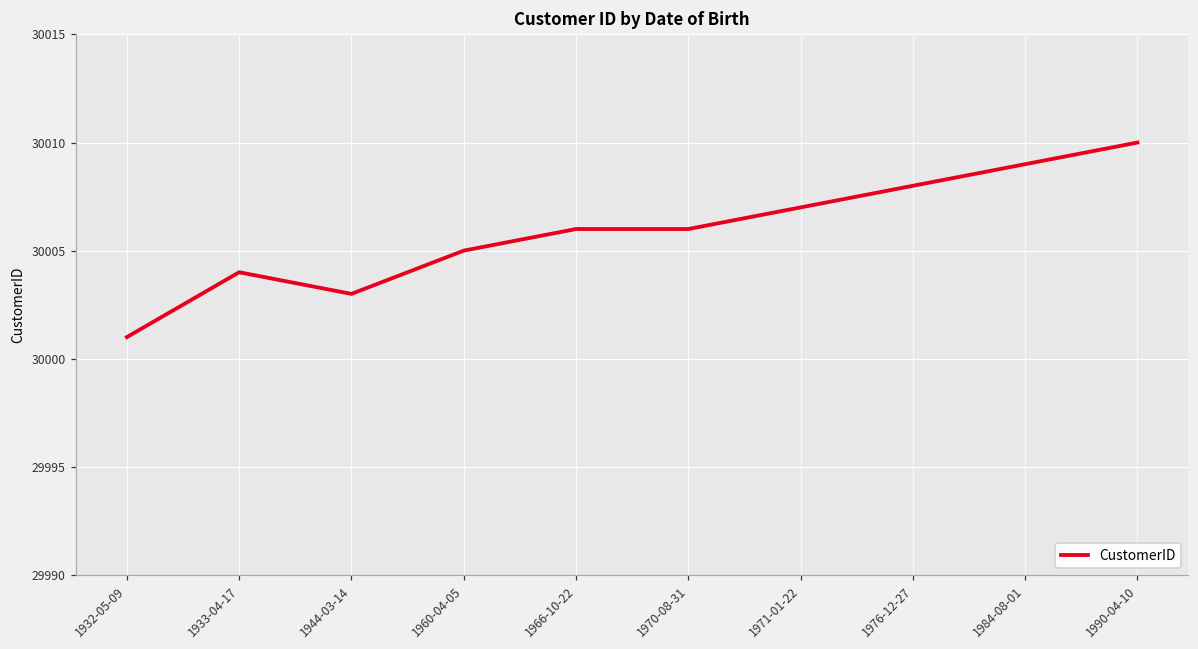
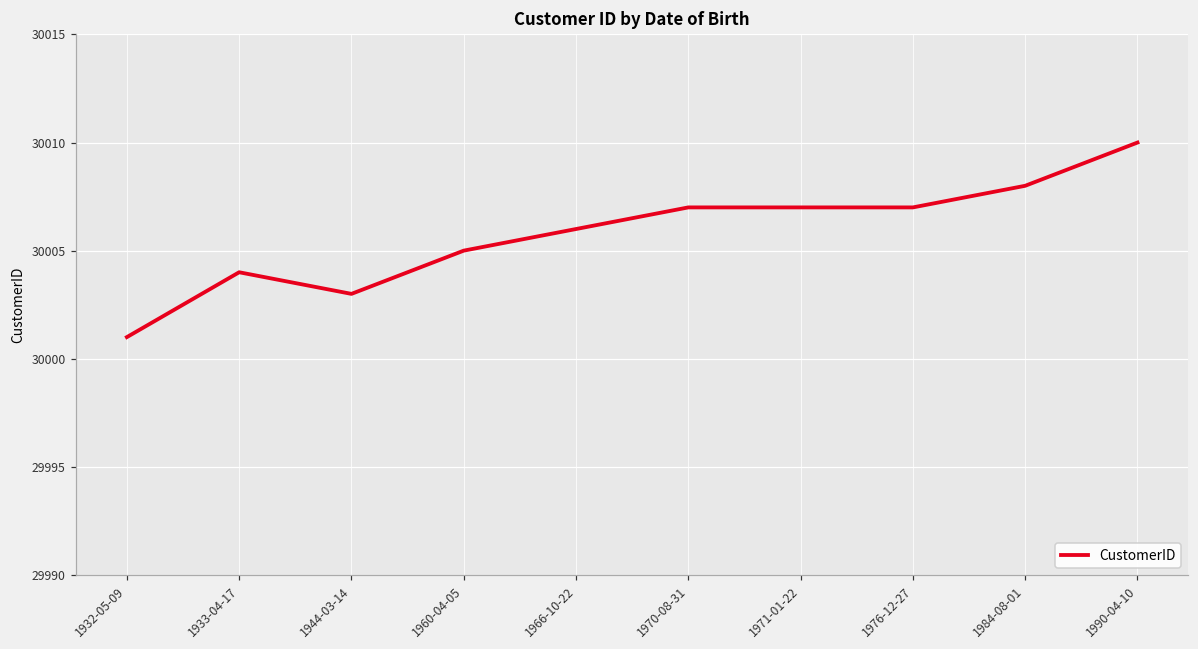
  {
    "1932-05-09": 30001,
    "1933-04-17": 30004,
    "1944-03-14": 30003,
    "1960-04-05": 30005,
    "1966-10-22": 30006,
-   "1970-08-31": 30006,
+   "1970-08-31": 30007,
    "1971-01-22": 30007,
-   "1976-12-27": 30008,
-   "1984-08-01": 30009,
+   "1976-12-27": 30007,
+   "1984-08-01": 30008,
    "1990-04-10": 30010
  }
